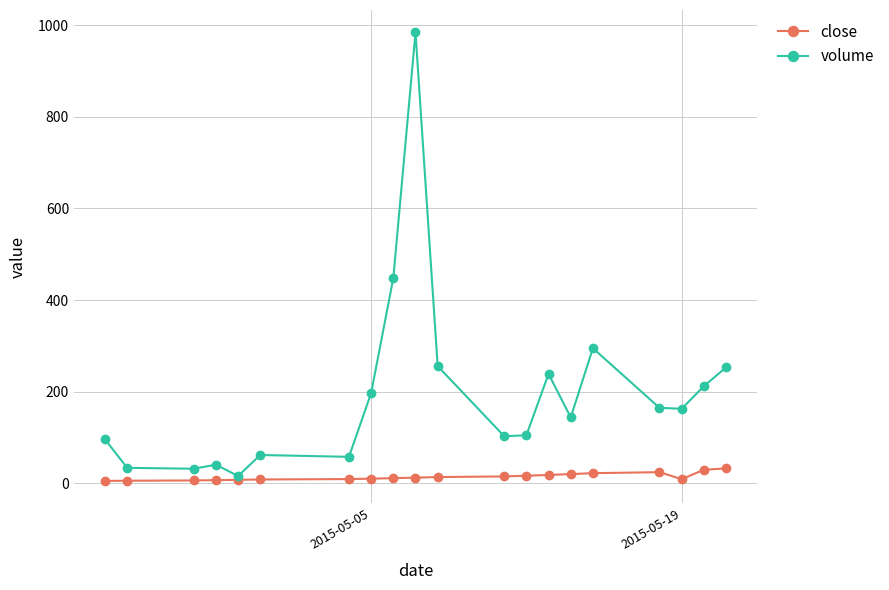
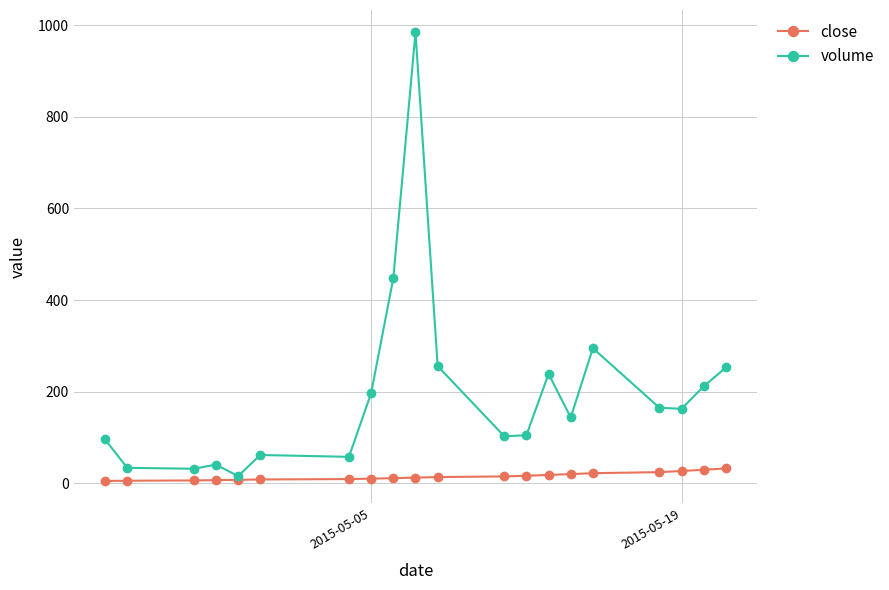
  {
    "close": {
      "2015-05-05": 10,
-     "2015-05-19": 10
+     "2015-05-19": 30
    },
    "volume": {
      "2015-05-05": 200,
      "2015-05-19": 160
    }
  }
